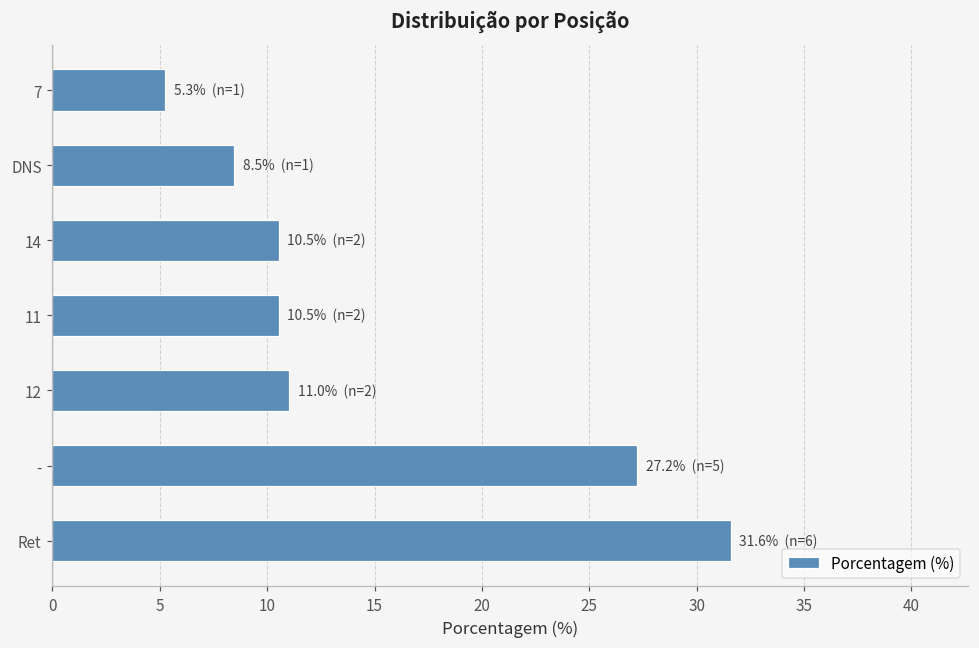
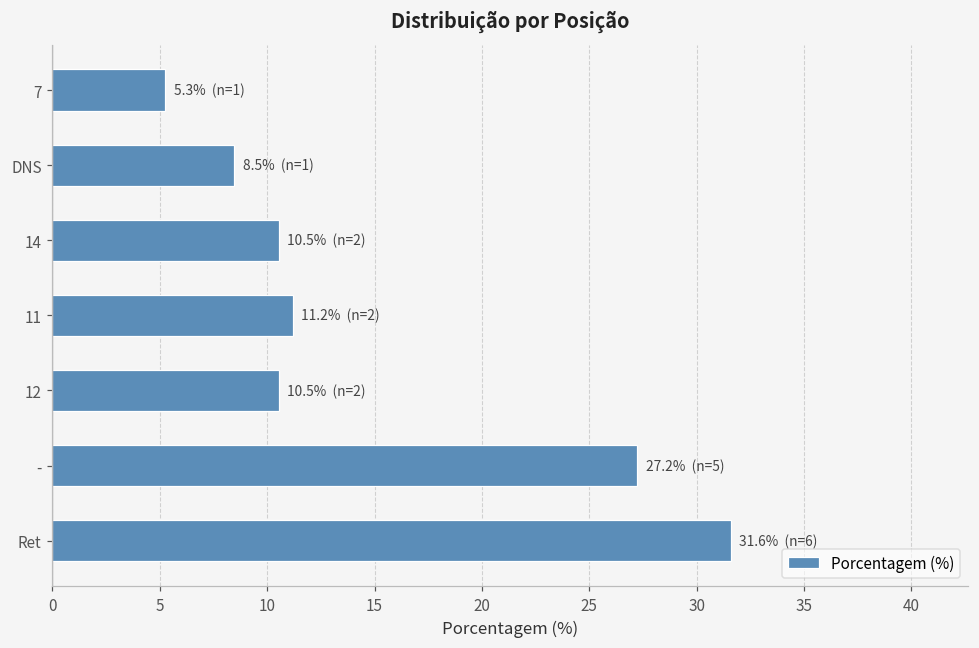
  {
    "7": "5.3%",
    "DNS": "8.5%",
    "14": "10.5%",
-   "11": "10.5%",
-   "12": "11.0%",
+   "11": "11.2%",
+   "12": "10.5%",
    "-": "27.2%",
    "Ret": "31.6%"
  }
